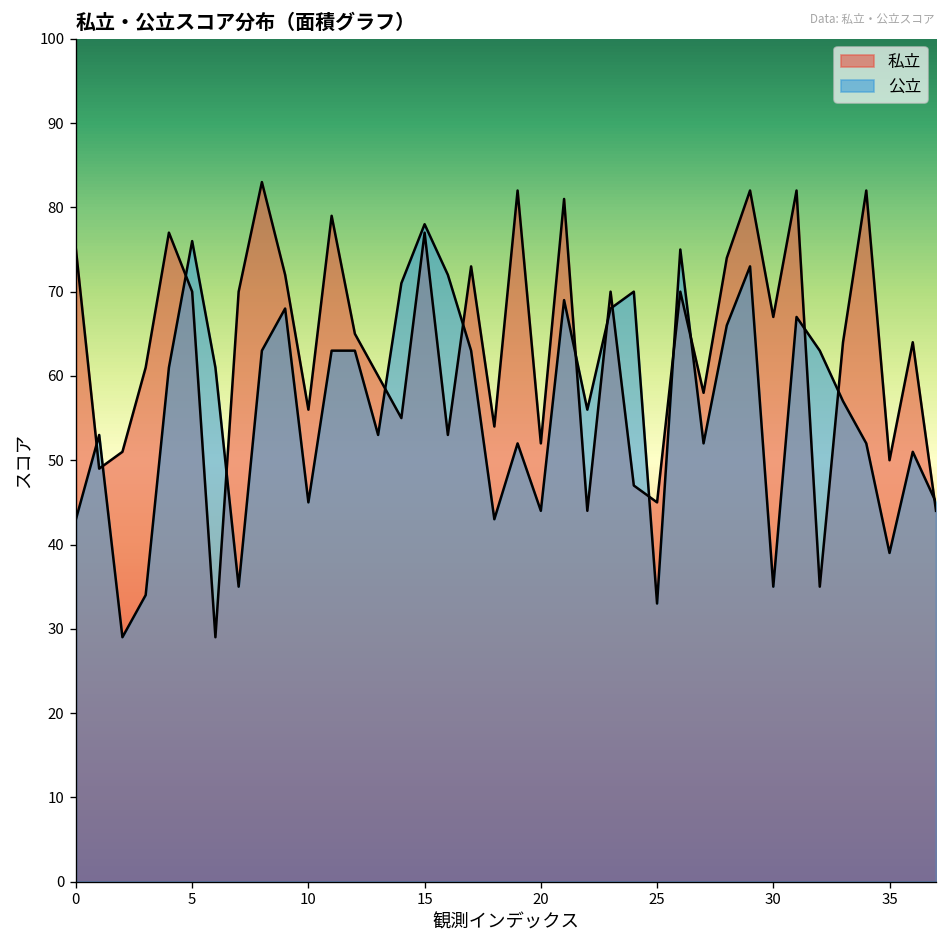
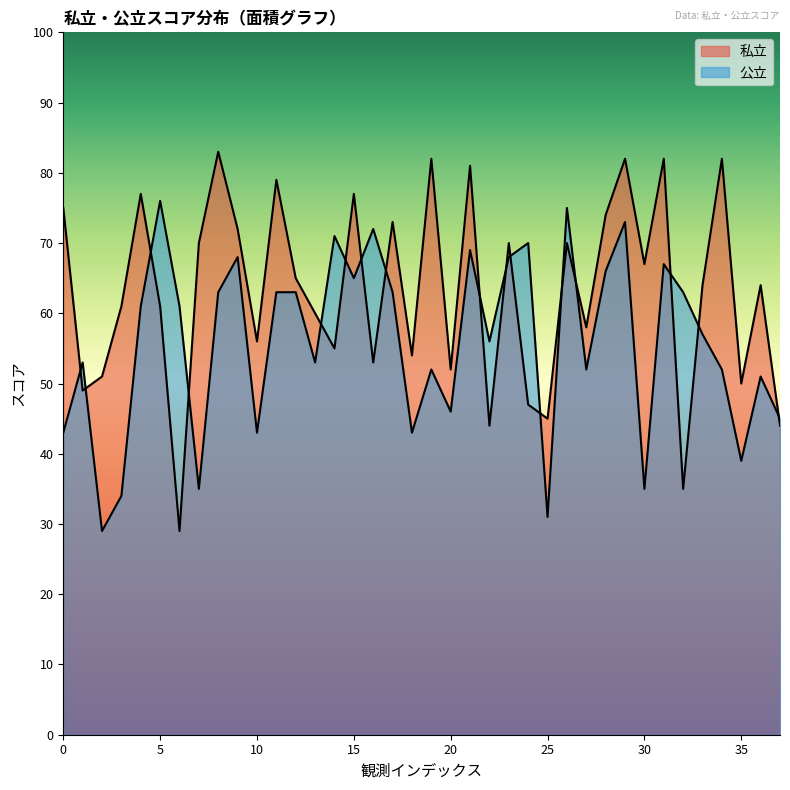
  {
    "私立": {
      "0": 75,
-     "5": 70,
+     "5": 61,
      "10": 56,
      "15": 77,
      "20": 52,
      "25": 45,
      "30": 67,
      "35": 50
    },
    "公立": {
      "0": 43,
      "5": 76,
-     "10": 45,
-     "15": 78,
-     "20": 44,
-     "25": 33,
+     "10": 43,
+     "15": 65,
+     "20": 46,
+     "25": 31,
      "30": 35,
      "35": 39
    }
  }
